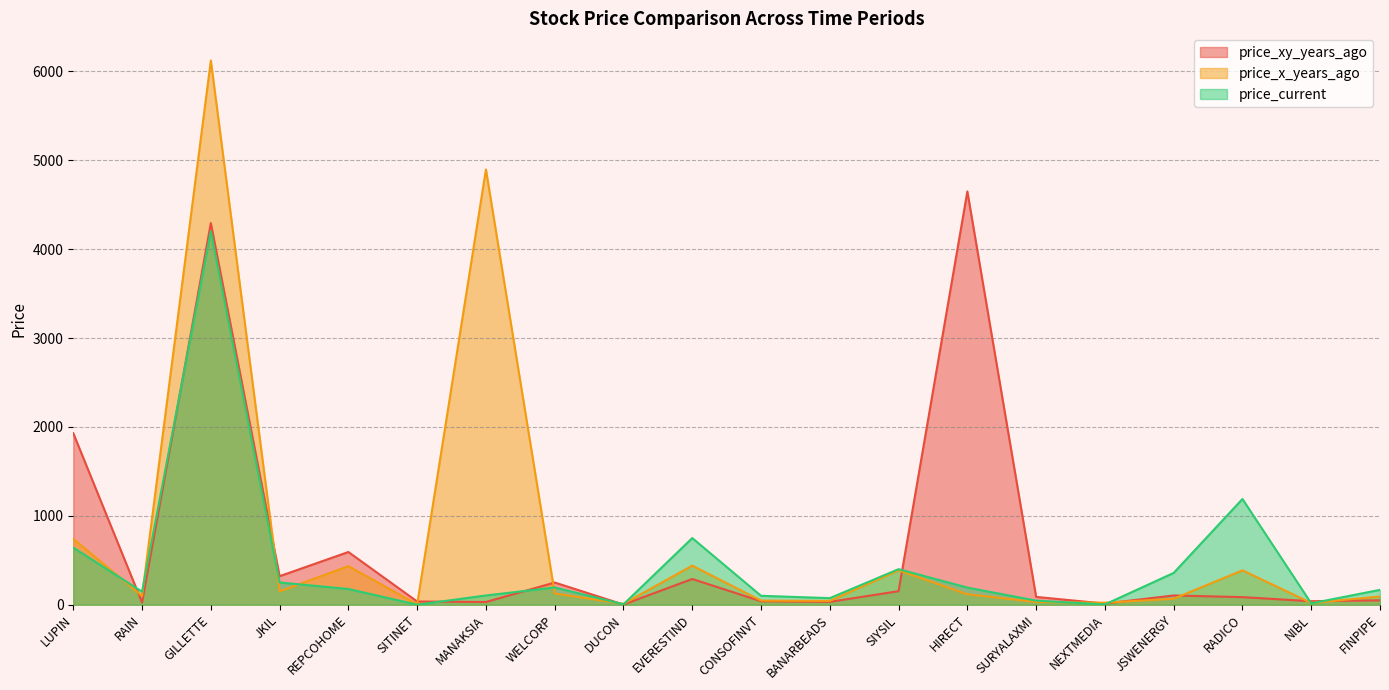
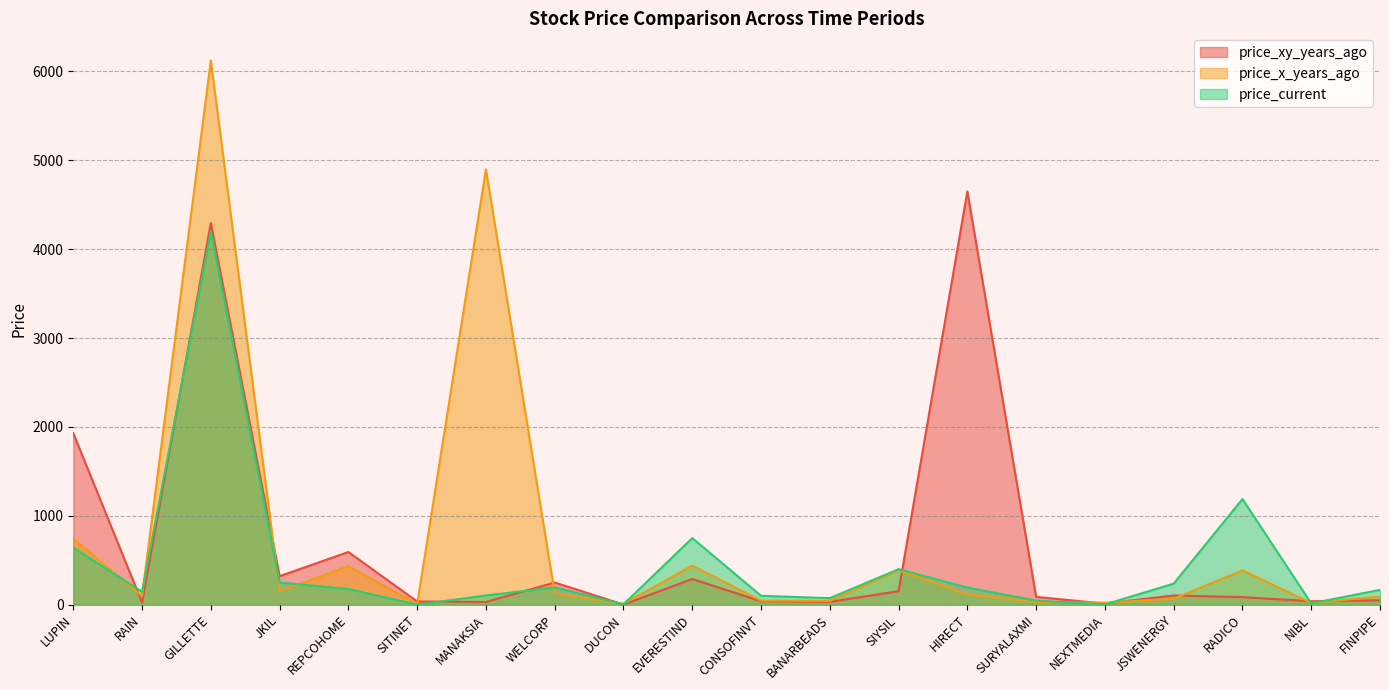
  {
    "price_xy_years_ago": {
      "LUPIN": 1900,
      "RAIN": 0,
      "GILLETTE": 4300,
      "JKIL": 300,
      "REPCOHOME": 600,
      "SITINET": 0,
      "MANAKSIA": 0,
      "WELCORP": 300,
      "EVERESTIND": 300,
      "SIYSIL": 200,
      "HIRECT": 4600,
      "SURYALAXMI": 100,
      "JSWENERGY": 100,
      "RADICO": 100,
      "FINPIPE": 100
    },
    "price_x_years_ago": {
      "LUPIN": 700,
      "RAIN": 100,
      "GILLETTE": 6100,
      "JKIL": 200,
      "REPCOHOME": 400,
      "MANAKSIA": 4900,
      "WELCORP": 100,
      "EVERESTIND": 400,
      "HIRECT": 100,
      "JSWENERGY": 100,
      "RADICO": 400,
      "FINPIPE": 100
    },
    "price_current": {
      "LUPIN": 600,
      "RAIN": 100,
      "GILLETTE": 4200,
      "JKIL": 300,
      "REPCOHOME": 200,
      "MANAKSIA": 100,
      "WELCORP": 200,
      "EVERESTIND": 800,
      "CONSOFINVT": 100,
      "BANARBEADS": 100,
      "HIRECT": 200,
-     "JSWENERGY": 400,
+     "JSWENERGY": 200,
      "RADICO": 1200,
      "FINPIPE": 200
    }
  }
